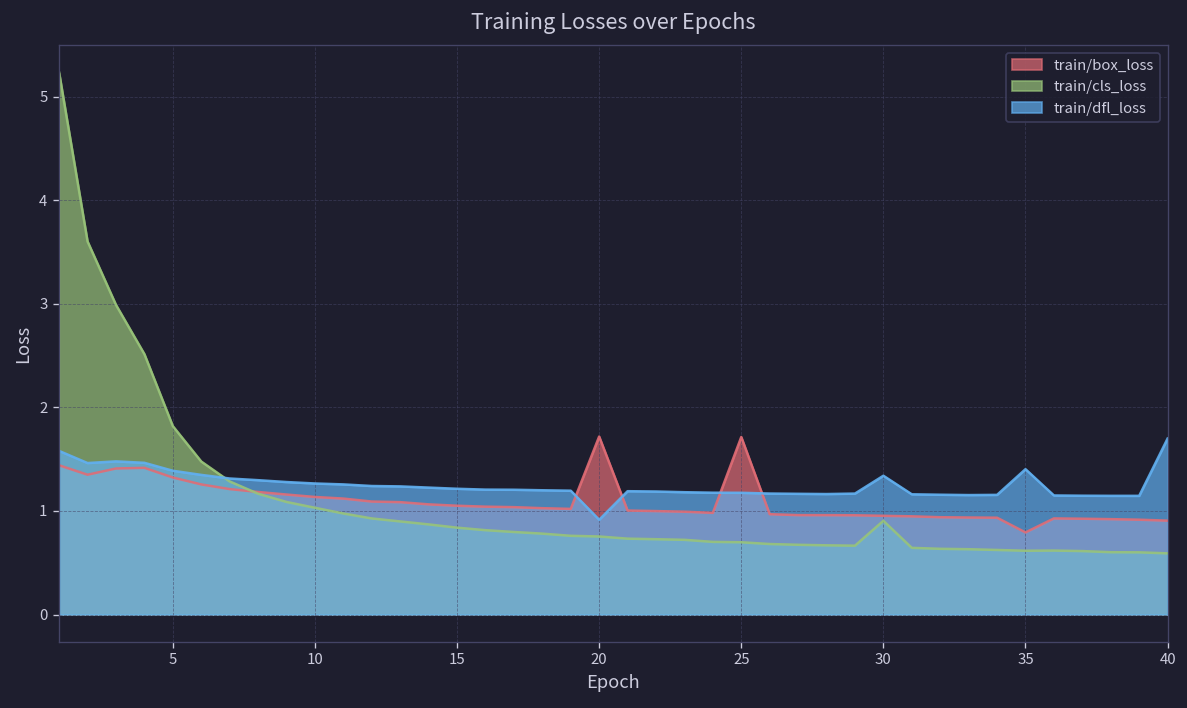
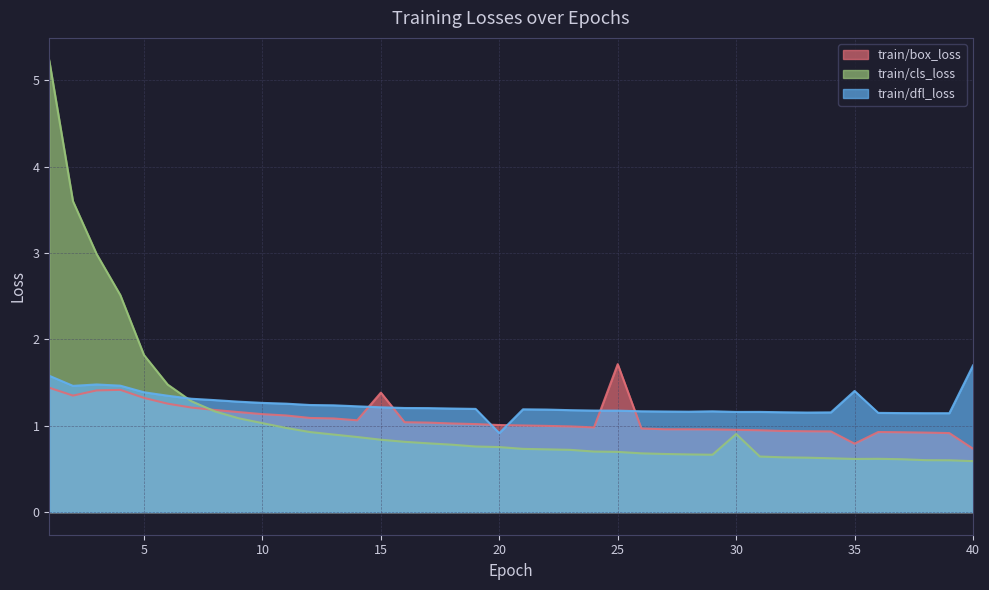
  {
    "train/box_loss": {
      "5": 1.3,
      "10": 1.1,
-     "15": 1.1,
-     "20": 1.7,
+     "15": 1.4,
+     "20": 1.0,
      "25": 1.7,
      "30": 1.0,
      "35": 0.8,
-     "40": 0.9
+     "40": 0.7
    },
    "train/cls_loss": {
      "5": 1.8,
      "10": 1.0,
      "15": 0.8,
      "20": 0.8,
      "25": 0.7,
      "30": 0.9,
      "35": 0.6,
      "40": 0.6
    },
    "train/dfl_loss": {
      "5": 1.4,
      "10": 1.3,
      "15": 1.2,
      "20": 0.9,
      "25": 1.2,
-     "30": 1.3,
+     "30": 1.2,
      "35": 1.4,
      "40": 1.7
    }
  }
